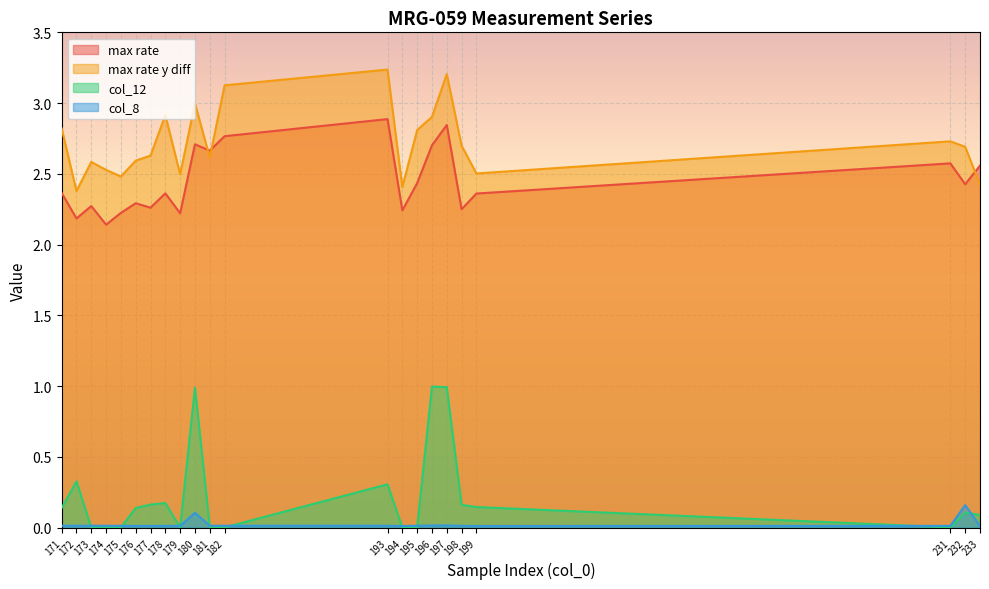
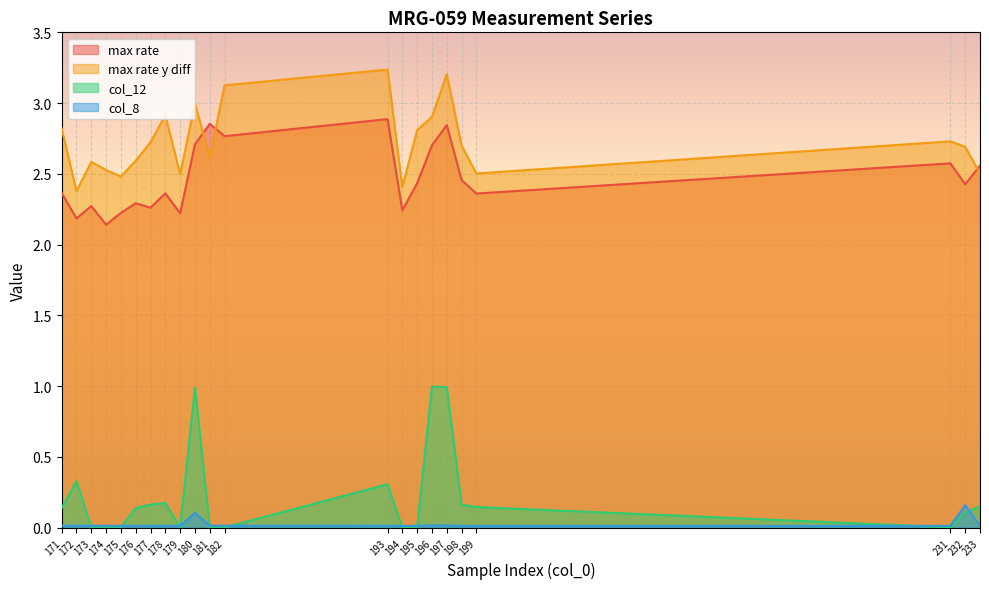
  {
    "max rate": {
      "171": 2.37,
      "172": 2.19,
      "173": 2.27,
      "174": 2.14,
      "175": 2.22,
      "176": 2.29,
      "177": 2.26,
      "178": 2.36,
      "179": 2.22,
      "180": 2.71,
-     "181": 2.66,
+     "181": 2.85,
      "182": 2.77,
      "193": 2.89,
      "194": 2.24,
      "195": 2.43,
      "196": 2.70,
      "197": 2.85,
-     "198": 2.25,
+     "198": 2.46,
      "199": 2.36,
      "231": 2.57,
      "232": 2.43,
      "233": 2.56
    },
    "max rate y diff": {
      "171": 2.82,
      "172": 2.38,
      "173": 2.58,
      "174": 2.53,
      "175": 2.48,
      "176": 2.59,
-     "177": 2.63,
+     "177": 2.72,
      "179": 2.50,
      "181": 2.62,
      "182": 3.13,
      "193": 3.24,
      "194": 2.41,
      "195": 2.81,
      "196": 2.90,
      "197": 3.20,
      "198": 2.70,
      "199": 2.50,
      "231": 2.73,
      "232": 2.69,
-     "233": 2.42
+     "233": 2.50
    },
    "col_12": {
      "171": 0.14,
      "172": 0.33,
      "176": 0.14,
      "177": 0.16,
      "178": 0.17,
      "180": 0.99,
      "193": 0.31,
      "196": 1.00,
      "197": 0.99,
      "198": 0.16,
      "199": 0.15,
      "232": 0.11,
-     "233": 0.09
+     "233": 0.15
    },
    "col_8": {
      "171": 0.01,
      "172": 0.01,
      "176": 0.01,
      "177": 0.01,
      "178": 0.01,
      "180": 0.11,
      "193": 0.01,
      "196": 0.02,
      "197": 0.02,
      "198": 0.01,
      "199": 0.01,
      "232": 0.16,
      "233": 0.01
    }
  }
